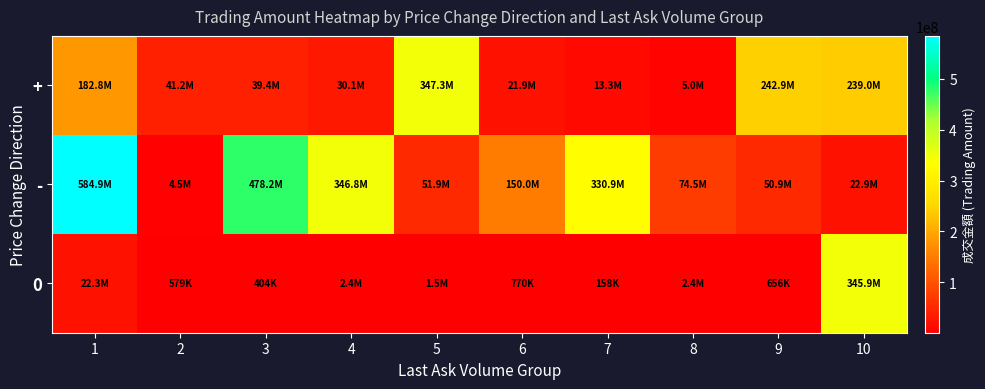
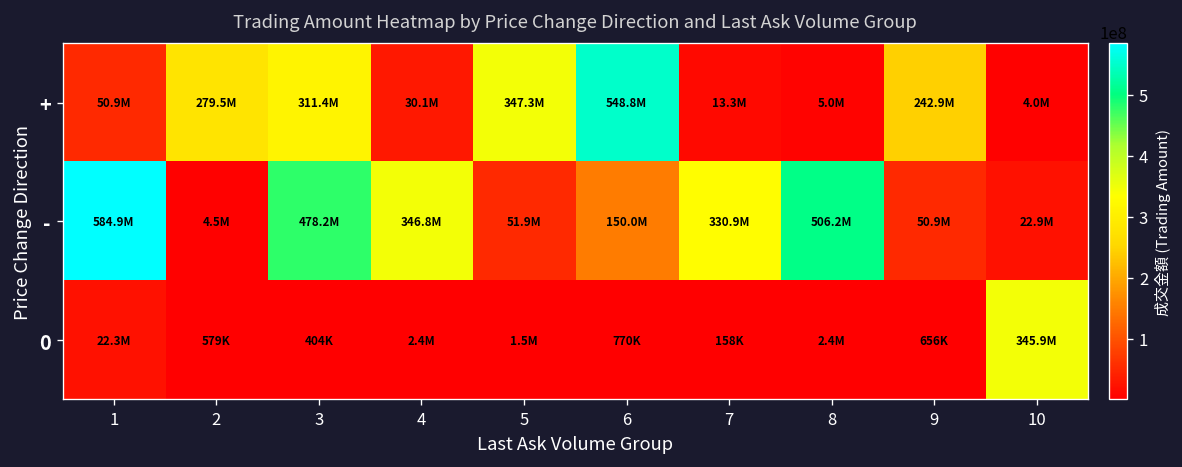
  {
    "+": {
-     "1": "182.8M",
-     "2": "41.2M",
-     "3": "39.4M",
+     "1": "50.9M",
+     "2": "279.5M",
+     "3": "311.4M",
      "4": "30.1M",
      "5": "347.3M",
-     "6": "21.9M",
+     "6": "548.8M",
      "7": "13.3M",
      "8": "5.0M",
      "9": "242.9M",
-     "10": "239.0M"
+     "10": "4.0M"
    },
    "-": {
      "1": "584.9M",
      "2": "4.5M",
      "3": "478.2M",
      "4": "346.8M",
      "5": "51.9M",
      "6": "150.0M",
      "7": "330.9M",
-     "8": "74.5M",
+     "8": "506.2M",
      "9": "50.9M",
      "10": "22.9M"
    },
    "0": {
      "1": "22.3M",
      "2": "579K",
      "3": "404K",
      "4": "2.4M",
      "5": "1.5M",
      "6": "770K",
      "7": "158K",
      "8": "2.4M",
      "9": "656K",
      "10": "345.9M"
    }
  }
